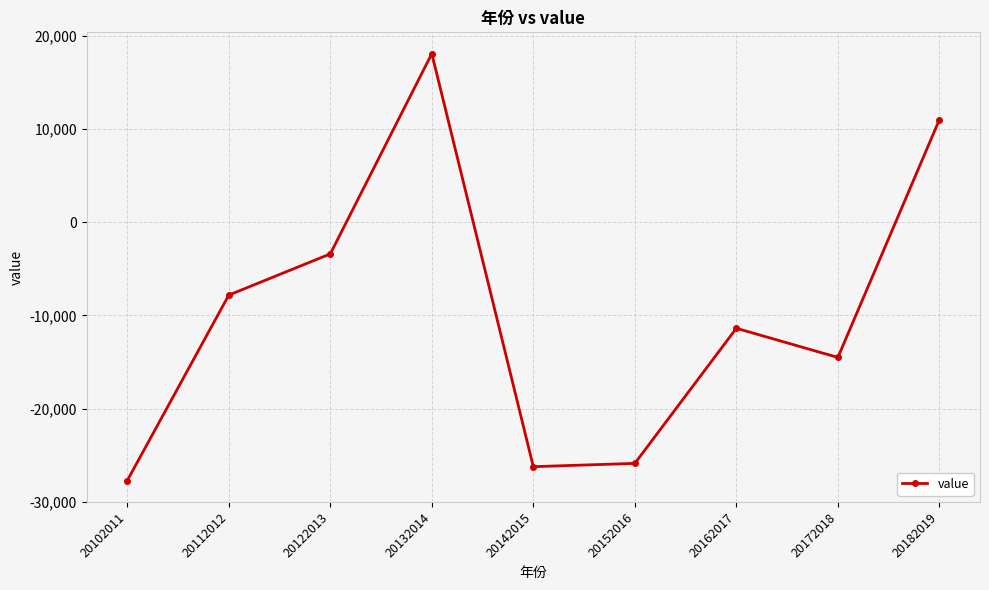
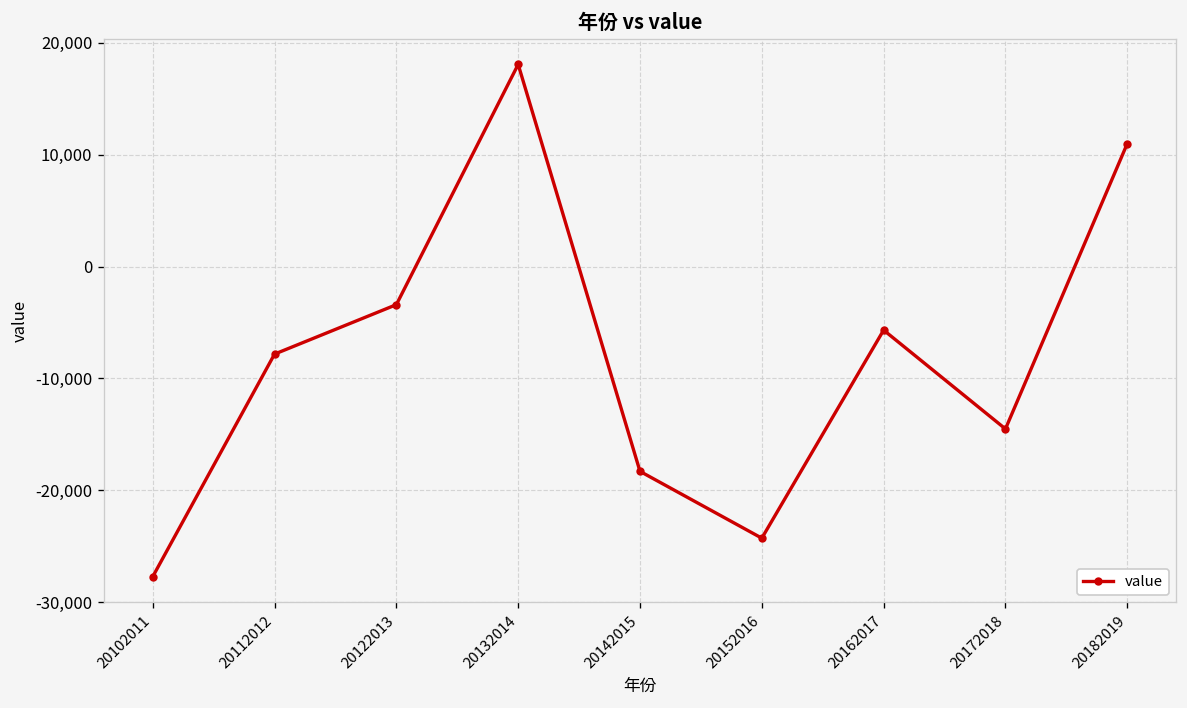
  {
    "20102011": "-28,000",
    "20112012": "-8,000",
    "20122013": "-3,000",
    "20132014": "18,000",
-   "20142015": "-26,000",
-   "20152016": "-26,000",
-   "20162017": "-11,000",
+   "20142015": "-18,000",
+   "20152016": "-24,000",
+   "20162017": "-6,000",
    "20172018": "-15,000",
    "20182019": "11,000"
  }
